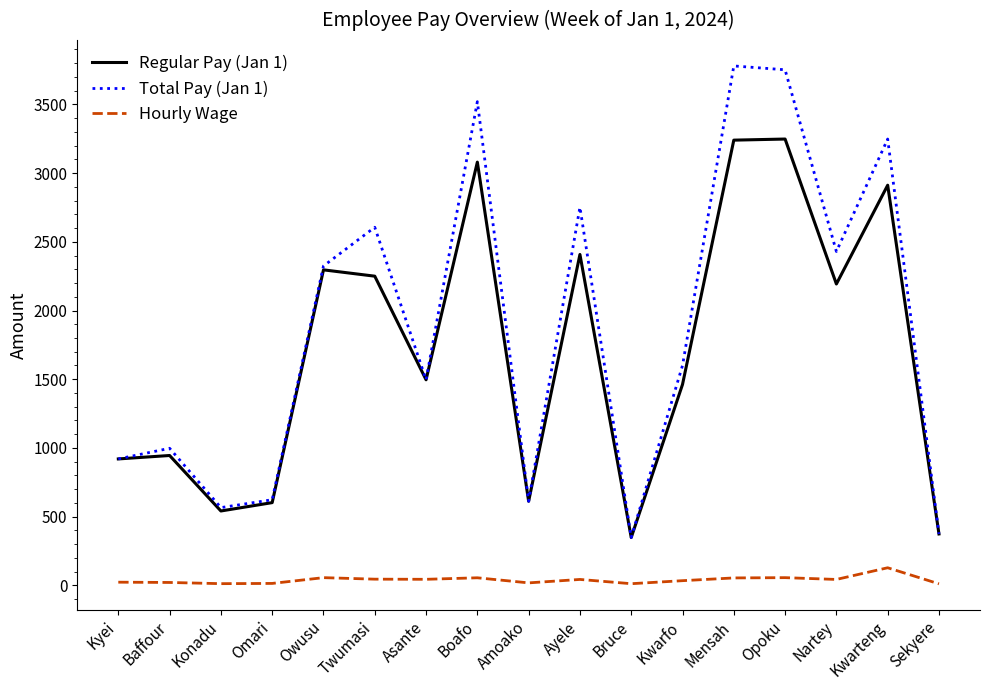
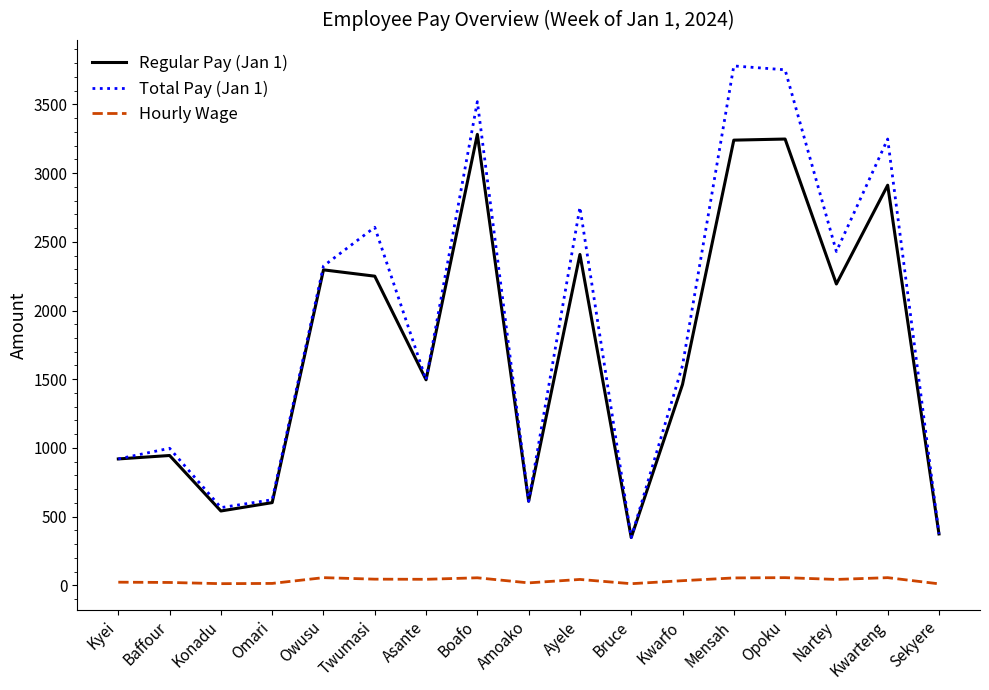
  {
    "Regular Pay (Jan 1)": {
      "Baffour": 950,
      "Konadu": 540,
      "Omari": 600,
      "Owusu": 2300,
      "Twumasi": 2250,
-     "Boafo": 3080,
+     "Boafo": 3280,
      "Ayele": 2410,
      "Kwarfo": 1460,
      "Mensah": 3240,
      "Opoku": 3250,
      "Nartey": 2190,
      "Kwarteng": 2910
    },
    "Total Pay (Jan 1)": {
      "Baffour": 1000,
      "Konadu": 570,
      "Omari": 620,
      "Owusu": 2320,
      "Twumasi": 2610,
      "Boafo": 3520,
      "Ayele": 2750,
      "Kwarfo": 1600,
      "Mensah": 3780,
      "Opoku": 3750,
      "Nartey": 2430,
      "Kwarteng": 3250
    },
    "Hourly Wage": {
      "Kyei": 20,
      "Baffour": 20,
      "Konadu": 10,
      "Omari": 10,
      "Owusu": 60,
      "Twumasi": 50,
      "Asante": 40,
      "Boafo": 60,
      "Amoako": 20,
      "Ayele": 40,
      "Bruce": 10,
      "Kwarfo": 30,
      "Mensah": 50,
      "Opoku": 60,
      "Nartey": 40,
-     "Kwarteng": 130,
+     "Kwarteng": 60,
      "Sekyere": 10
    }
  }
